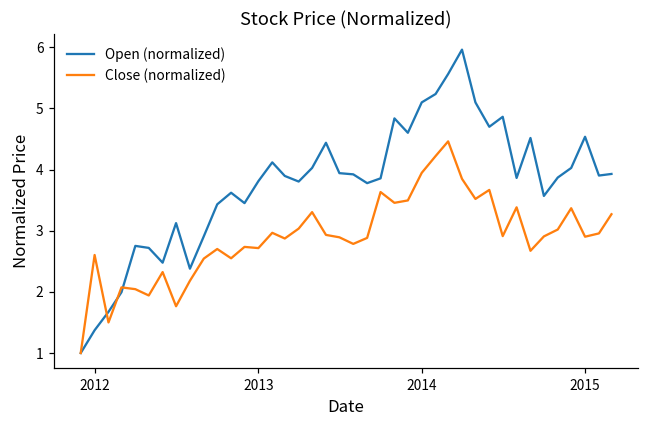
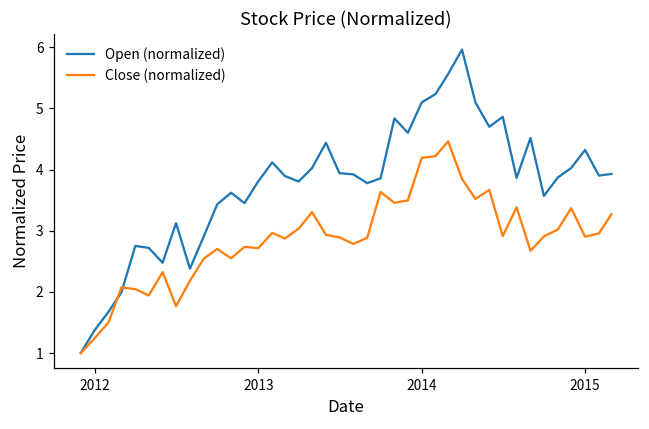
  {
    "Open (normalized)": {
      "2012": 1.4,
      "2013": 3.8,
      "2014": 5.1,
-     "2015": 4.5
+     "2015": 4.3
    },
    "Close (normalized)": {
-     "2012": 2.6,
+     "2012": 1.2,
      "2013": 2.7,
-     "2014": 3.9,
+     "2014": 4.2,
      "2015": 2.9
    }
  }
